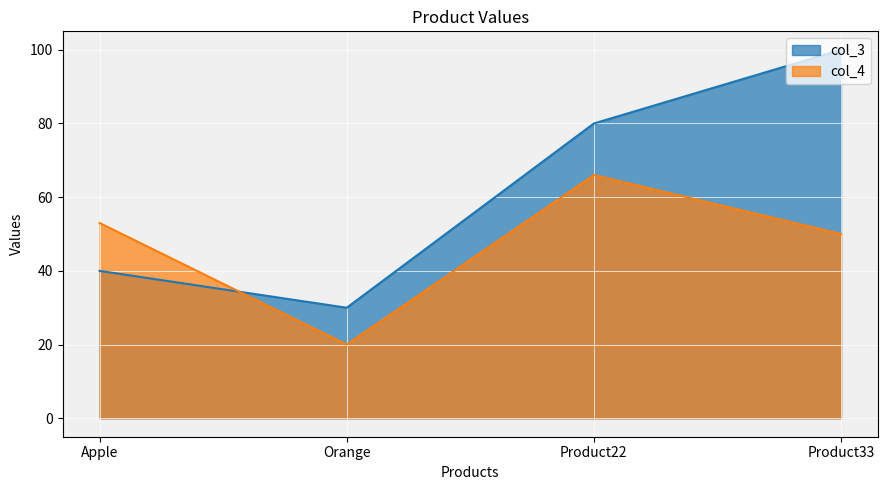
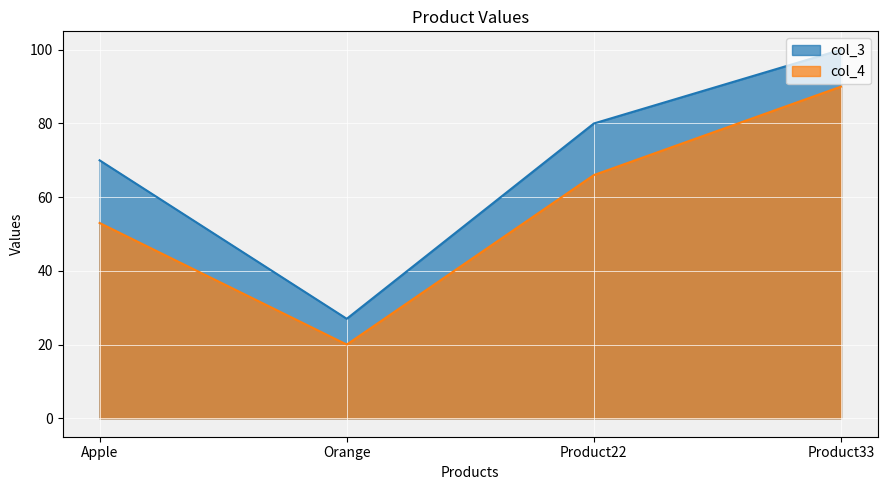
  {
    "col_3": {
-     "Apple": 40,
-     "Orange": 30,
+     "Apple": 70,
+     "Orange": 27,
      "Product22": 80
    },
    "col_4": {
      "Apple": 53,
      "Orange": 20,
      "Product22": 66,
-     "Product33": 50
+     "Product33": 90
    }
  }
